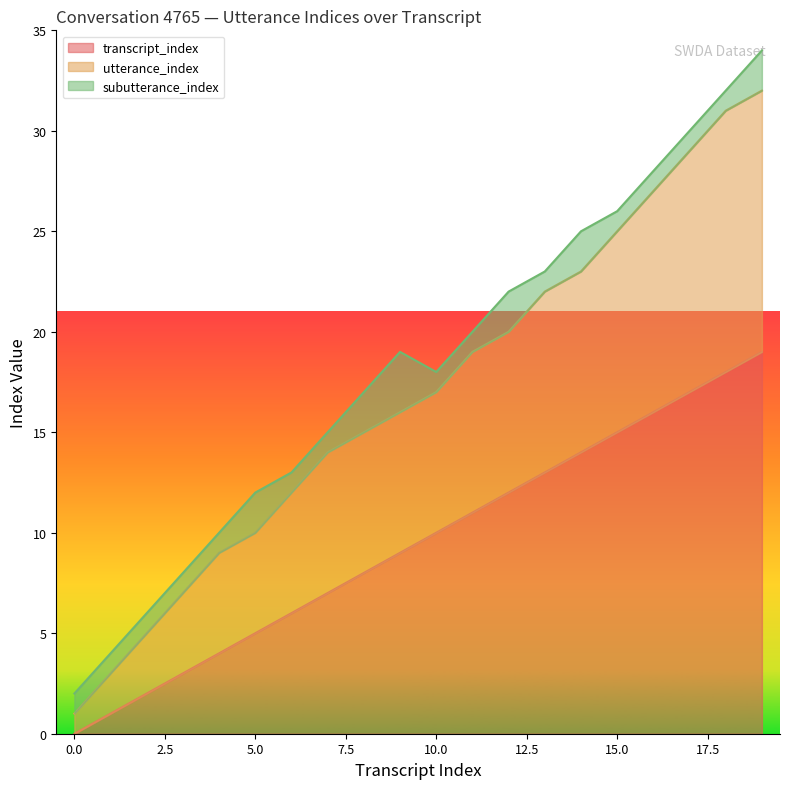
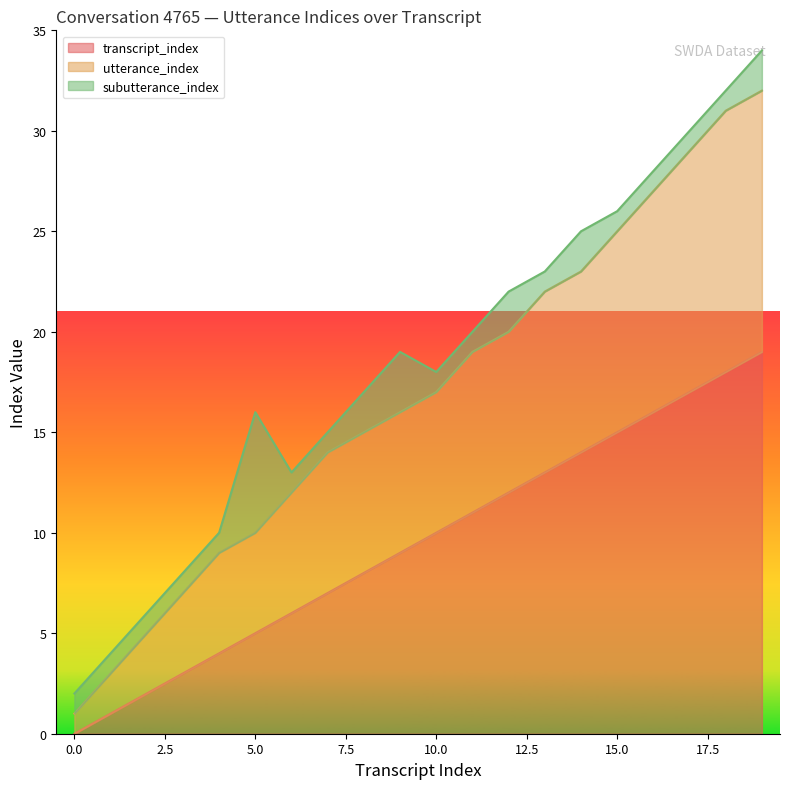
  {
    "subutterance_index": {
      "0.0": 1,
-     "5.0": 2,
+     "5.0": 6,
      "10.0": 1,
      "15.0": 1
    }
  }
